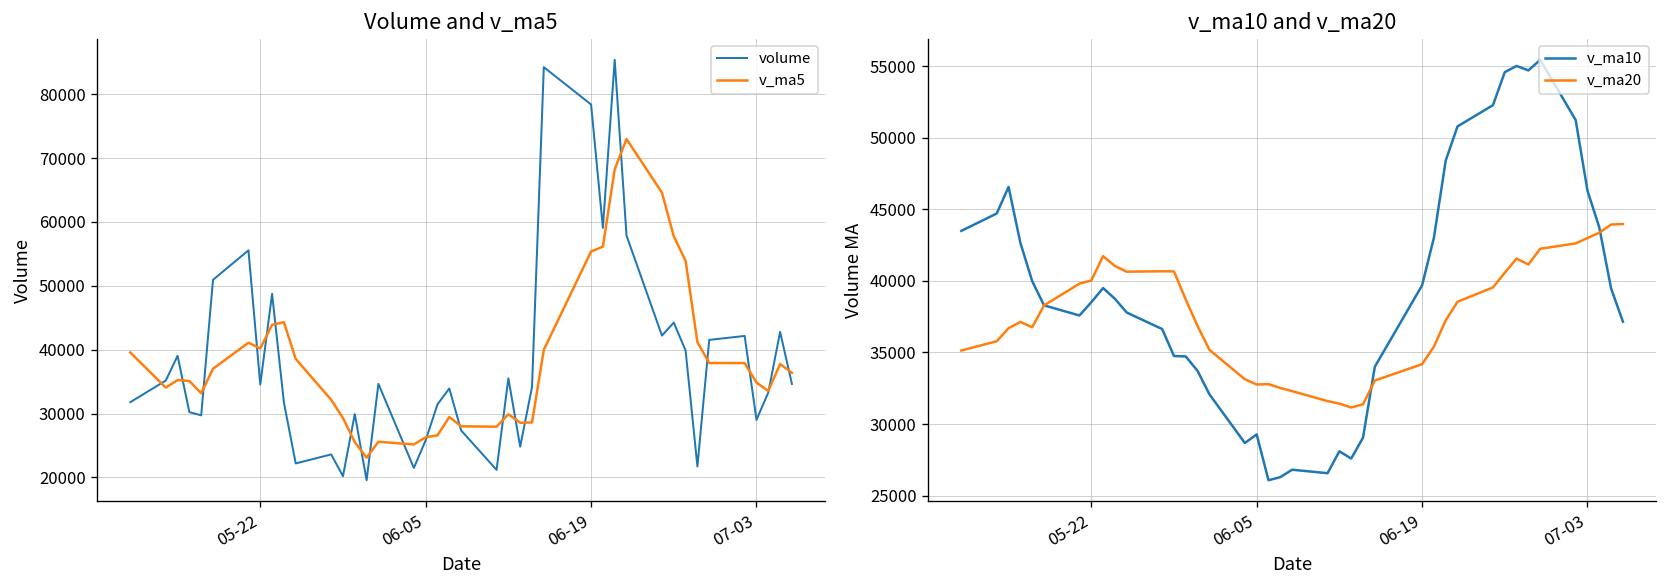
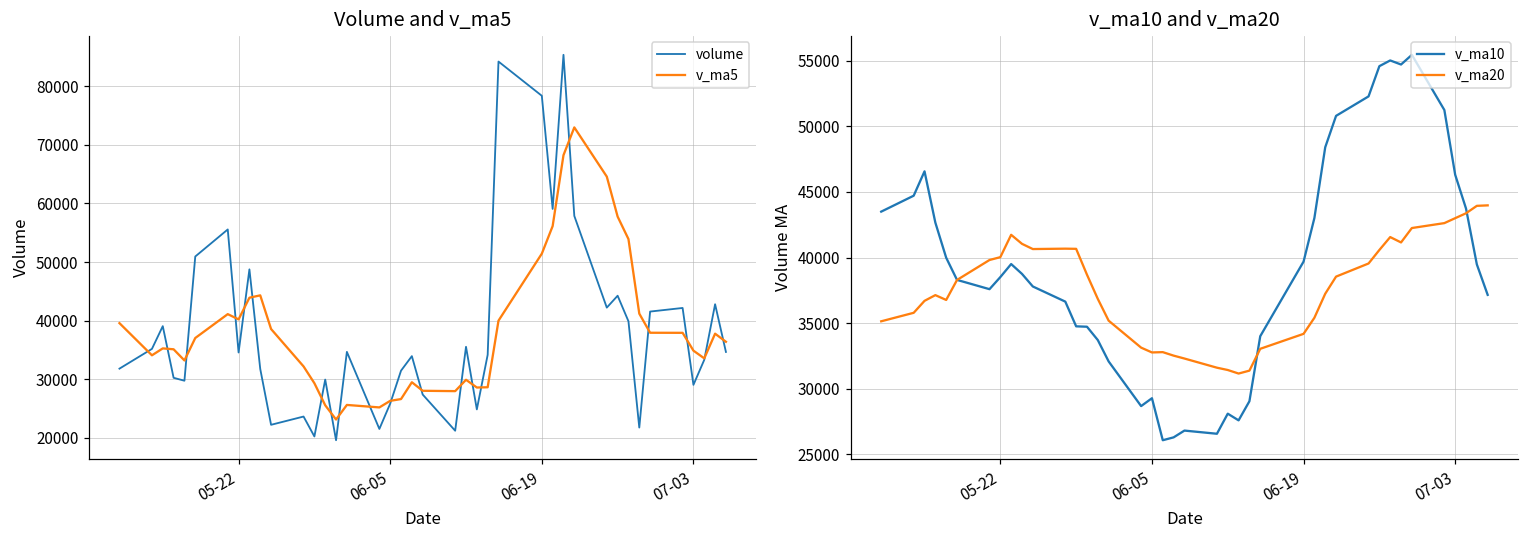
  {
    "Volume and v_ma5": {
      "volume": {
        "05-22": 35000,
        "06-19": 78000,
        "07-03": 29000
      },
      "v_ma5": {
        "05-22": 40000,
-       "06-19": 55000,
+       "06-19": 51000,
        "07-03": 35000
      }
    },
    "v_ma10 and v_ma20": {
      "v_ma10": {
        "05-22": 38500,
        "06-05": 29300,
        "06-19": 39700,
        "07-03": 46300
      },
      "v_ma20": {
        "05-22": 40000,
        "06-05": 32800,
        "06-19": 34200,
        "07-03": 43000
      }
    }
  }
